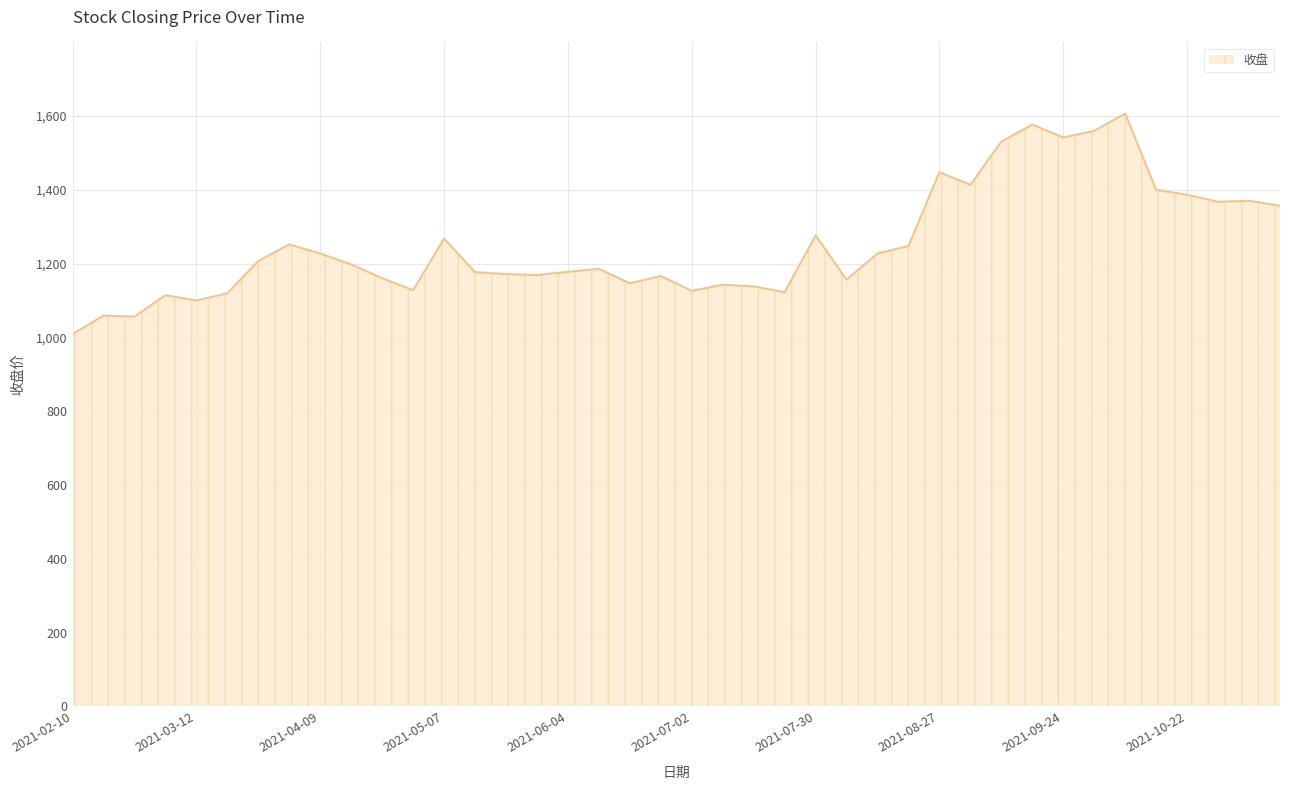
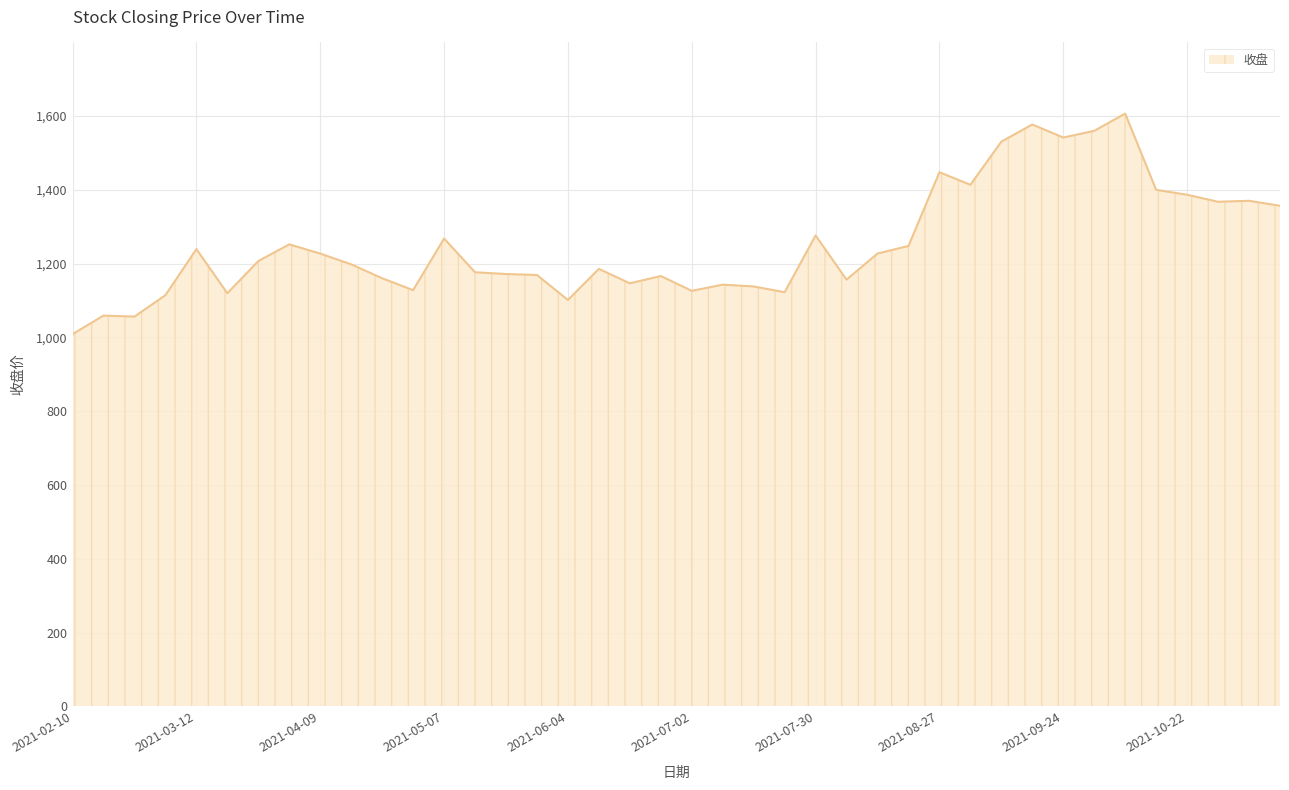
  {
    "2021-02-10": "1,010",
-   "2021-03-12": "1,100",
+   "2021-03-12": "1,240",
    "2021-04-09": "1,230",
    "2021-05-07": "1,270",
-   "2021-06-04": "1,180",
+   "2021-06-04": "1,100",
    "2021-07-02": "1,130",
    "2021-07-30": "1,280",
    "2021-08-27": "1,450",
    "2021-09-24": "1,540",
    "2021-10-22": "1,390"
  }
